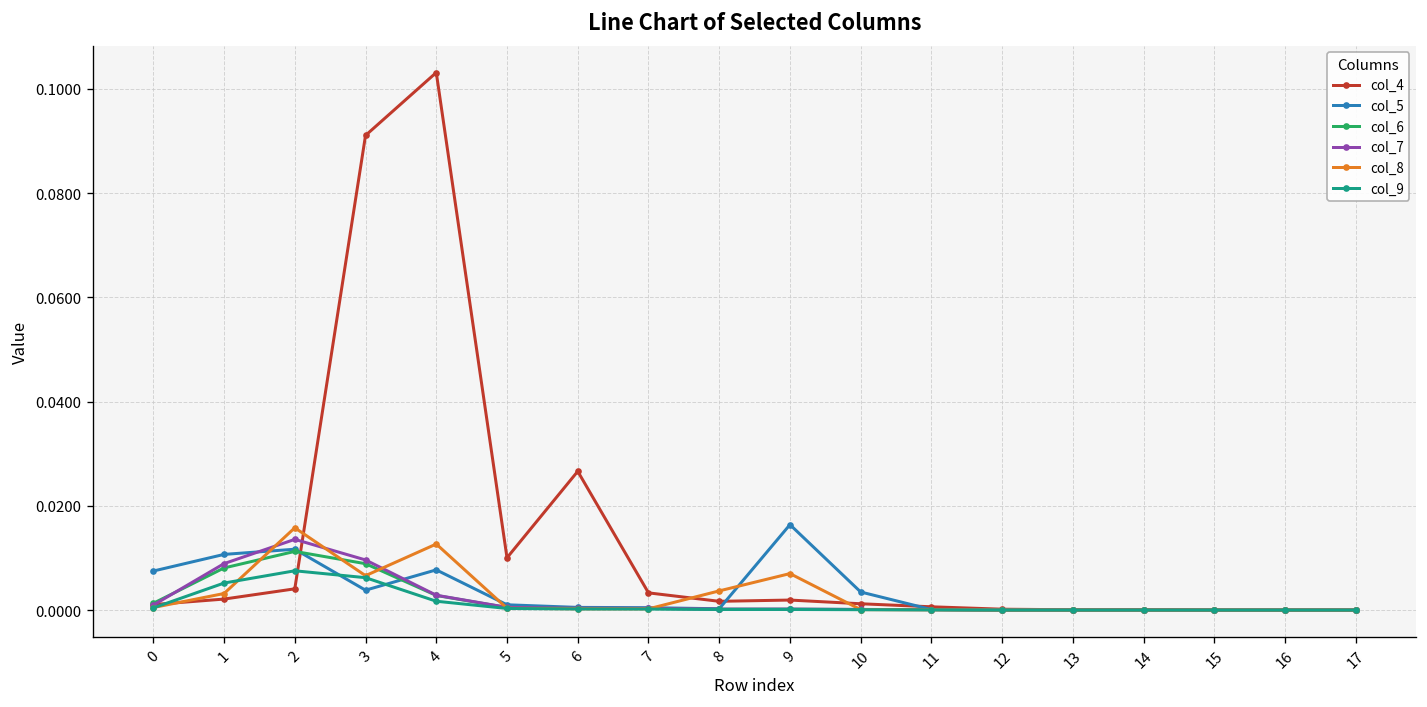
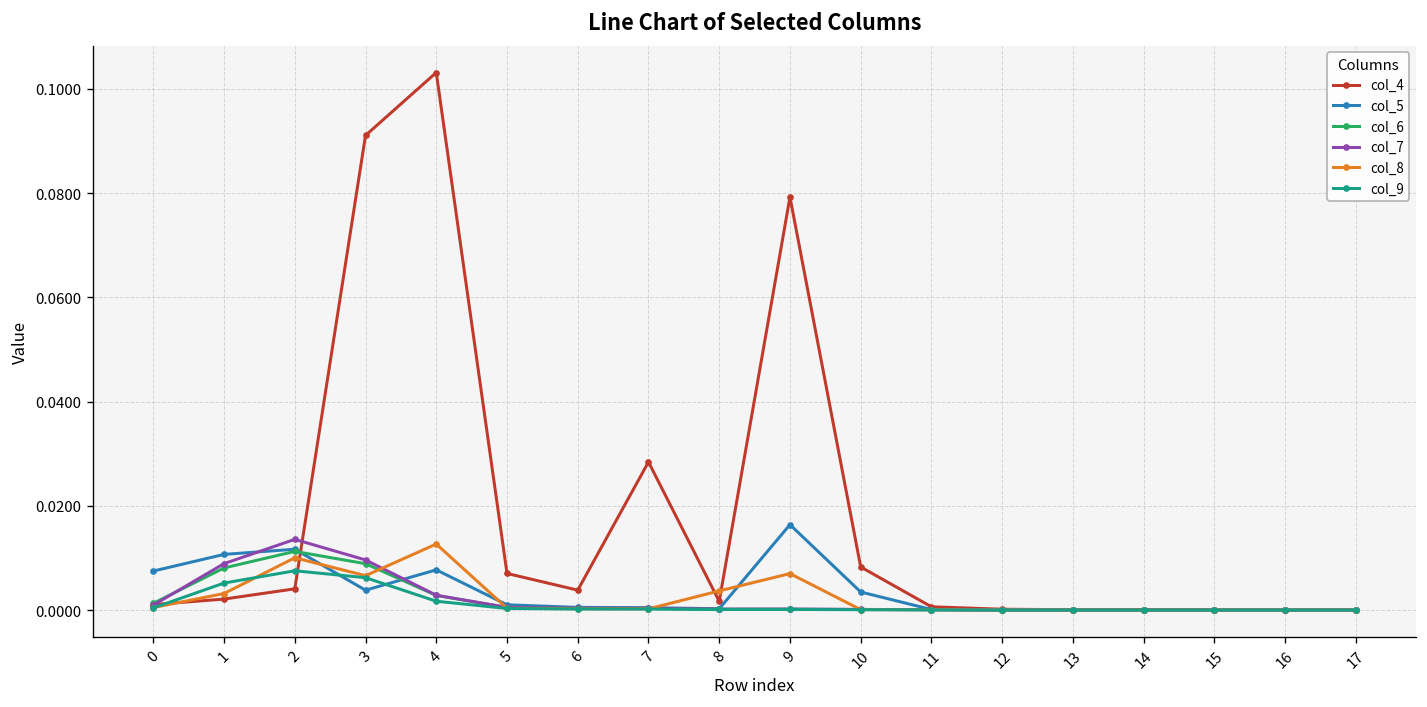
  {
    "col_4": {
      "1": 0.002,
      "2": 0.004,
      "3": 0.091,
      "4": 0.103,
-     "5": 0.010,
-     "6": 0.027,
-     "7": 0.003,
+     "5": 0.007,
+     "6": 0.004,
+     "7": 0.028,
      "8": 0.002,
-     "9": 0.002,
-     "10": 0.001
+     "9": 0.079,
+     "10": 0.008
    },
    "col_5": {
      "0": 0.007,
      "1": 0.011,
      "3": 0.004,
      "4": 0.008,
      "9": 0.016,
      "10": 0.003
    },
    "col_7": {
      "1": 0.009,
      "2": 0.014,
      "3": 0.010
    },
    "col_8": {
      "1": 0.003,
-     "2": 0.016,
+     "2": 0.010,
      "4": 0.013,
      "8": 0.004,
      "9": 0.007
    }
  }
